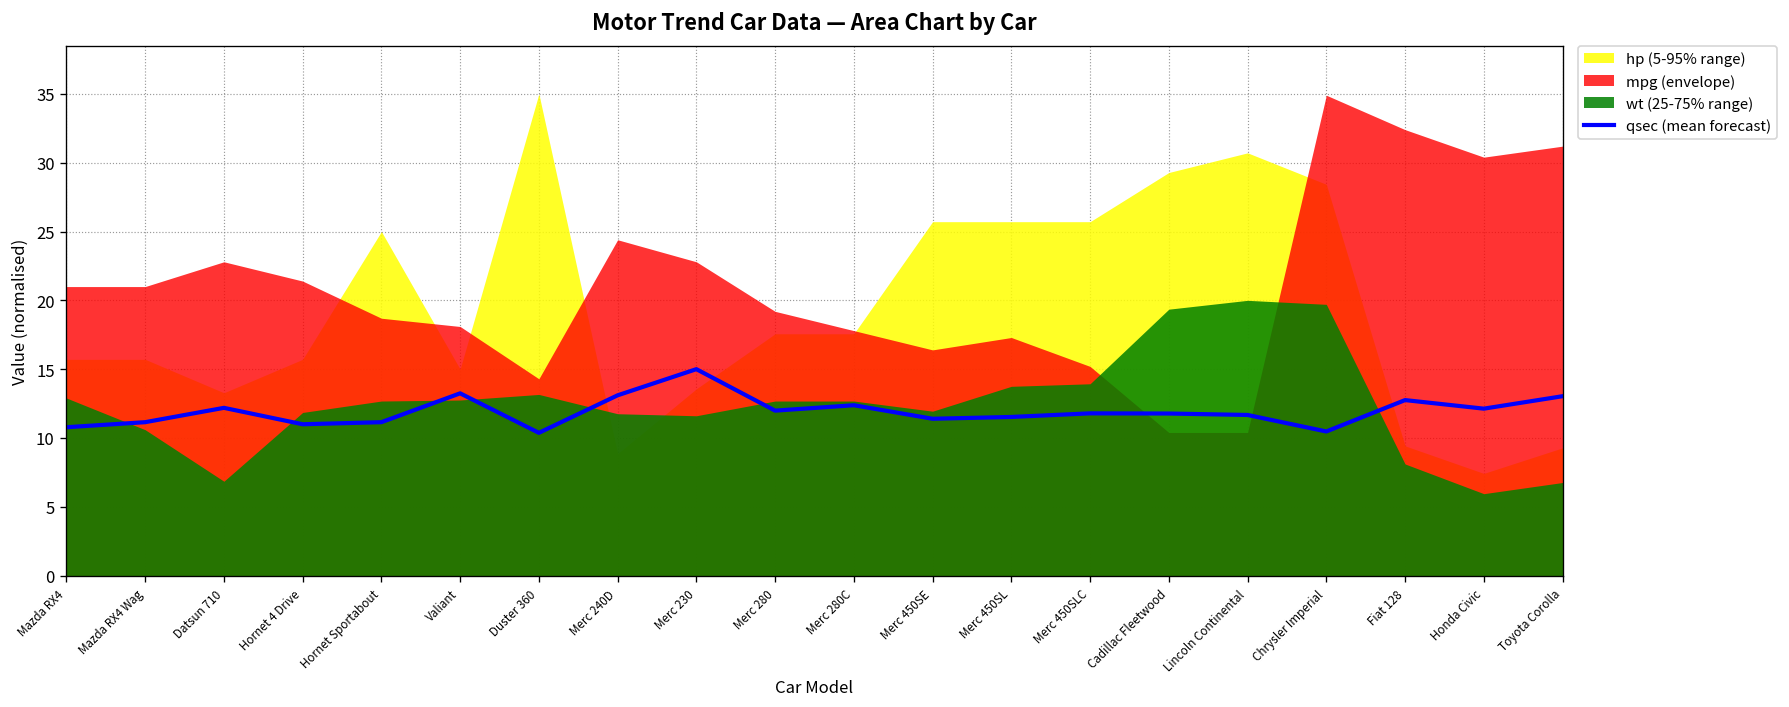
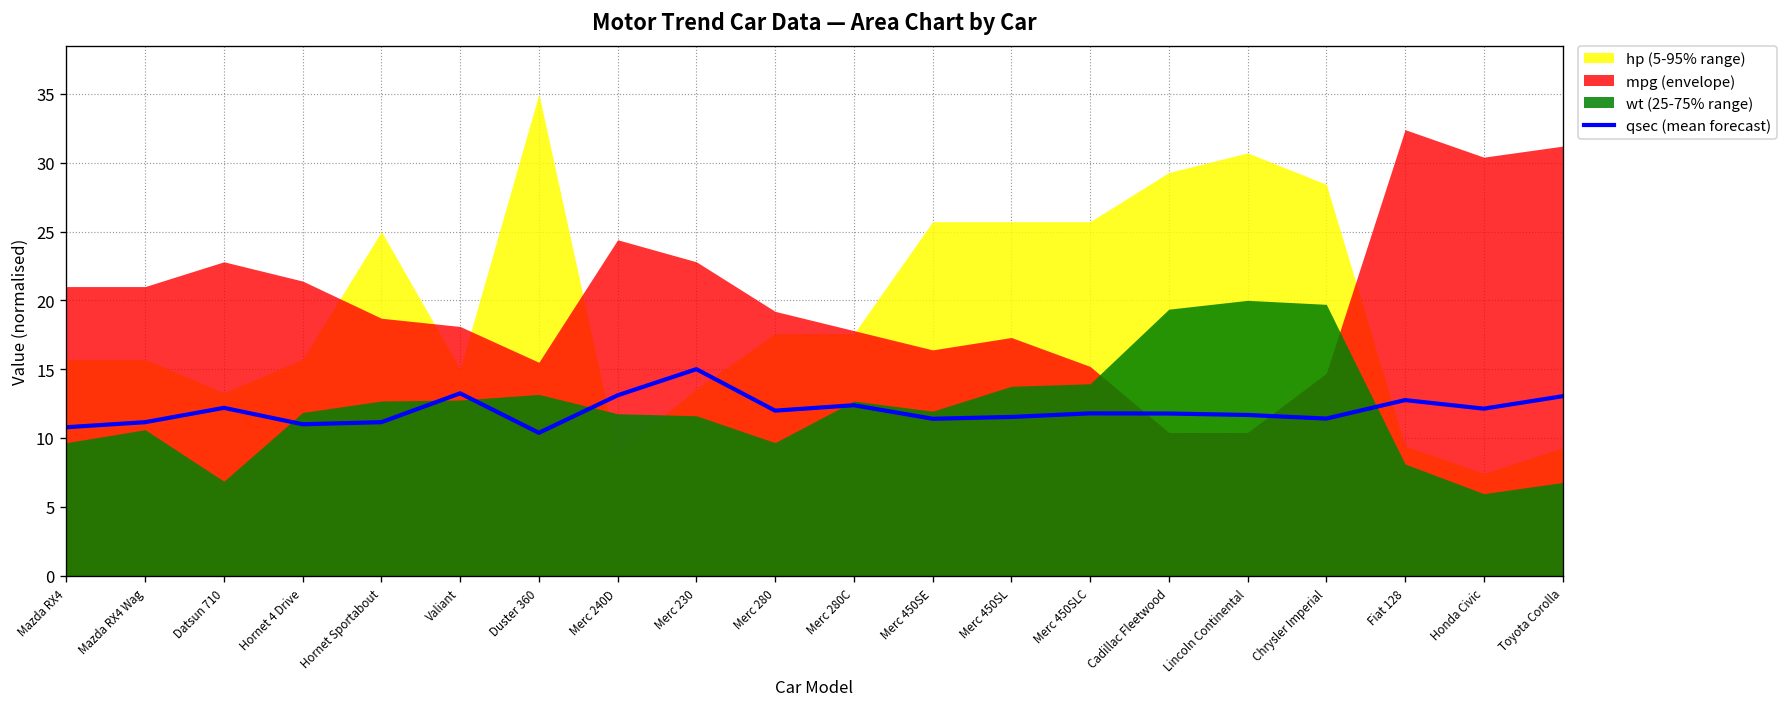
  {
    "qsec (mean forecast)": {
      "Mazda RX4": 10.8,
      "Mazda RX4 Wag": 11.1,
      "Datsun 710": 12.2,
      "Hornet 4 Drive": 11.0,
      "Hornet Sportabout": 11.1,
      "Valiant": 13.2,
      "Duster 360": 10.4,
      "Merc 240D": 13.1,
      "Merc 230": 15.0,
      "Merc 280": 12.0,
      "Merc 280C": 12.4,
      "Merc 450SE": 11.4,
      "Merc 450SL": 11.5,
      "Merc 450SLC": 11.8,
      "Cadillac Fleetwood": 11.8,
      "Lincoln Continental": 11.7,
-     "Chrysler Imperial": 10.5,
+     "Chrysler Imperial": 11.4,
      "Fiat 128": 12.8,
      "Honda Civic": 12.1,
      "Toyota Corolla": 13.0
    },
    "hp (5-95% range)": {
      "Mazda RX4": 15.7,
      "Mazda RX4 Wag": 15.7,
      "Datsun 710": 13.3,
      "Hornet 4 Drive": 15.7,
      "Hornet Sportabout": 25.0,
      "Valiant": 15.0,
      "Duster 360": 35.0,
      "Merc 240D": 8.9,
      "Merc 230": 13.6,
      "Merc 280": 17.6,
      "Merc 280C": 17.6,
      "Merc 450SE": 25.7,
      "Merc 450SL": 25.7,
      "Merc 450SLC": 25.7,
      "Cadillac Fleetwood": 29.3,
      "Lincoln Continental": 30.7,
      "Chrysler Imperial": 28.4,
      "Fiat 128": 9.4,
      "Honda Civic": 7.4,
      "Toyota Corolla": 9.3
    },
    "mpg (envelope)": {
      "Mazda RX4": 21.0,
      "Mazda RX4 Wag": 21.0,
      "Datsun 710": 22.8,
      "Hornet 4 Drive": 21.4,
      "Hornet Sportabout": 18.7,
      "Valiant": 18.1,
-     "Duster 360": 14.3,
+     "Duster 360": 15.5,
      "Merc 240D": 24.4,
      "Merc 230": 22.8,
      "Merc 280": 19.2,
      "Merc 280C": 17.8,
      "Merc 450SE": 16.4,
      "Merc 450SL": 17.3,
      "Merc 450SLC": 15.2,
      "Cadillac Fleetwood": 10.4,
      "Lincoln Continental": 10.4,
-     "Chrysler Imperial": 34.9,
+     "Chrysler Imperial": 14.7,
      "Fiat 128": 32.4,
      "Honda Civic": 30.4,
      "Toyota Corolla": 31.2
    },
    "wt (25-75% range)": {
-     "Mazda RX4": 12.9,
+     "Mazda RX4": 9.7,
      "Mazda RX4 Wag": 10.6,
      "Datsun 710": 6.9,
      "Hornet 4 Drive": 11.9,
      "Hornet Sportabout": 12.7,
      "Valiant": 12.8,
      "Duster 360": 13.2,
      "Merc 240D": 11.8,
      "Merc 230": 11.6,
-     "Merc 280": 12.7,
+     "Merc 280": 9.7,
      "Merc 280C": 12.7,
      "Merc 450SE": 11.9,
      "Merc 450SL": 13.8,
      "Merc 450SLC": 13.9,
      "Cadillac Fleetwood": 19.4,
      "Lincoln Continental": 20.0,
      "Chrysler Imperial": 19.7,
      "Fiat 128": 8.1,
      "Honda Civic": 6.0,
      "Toyota Corolla": 6.8
    }
  }
